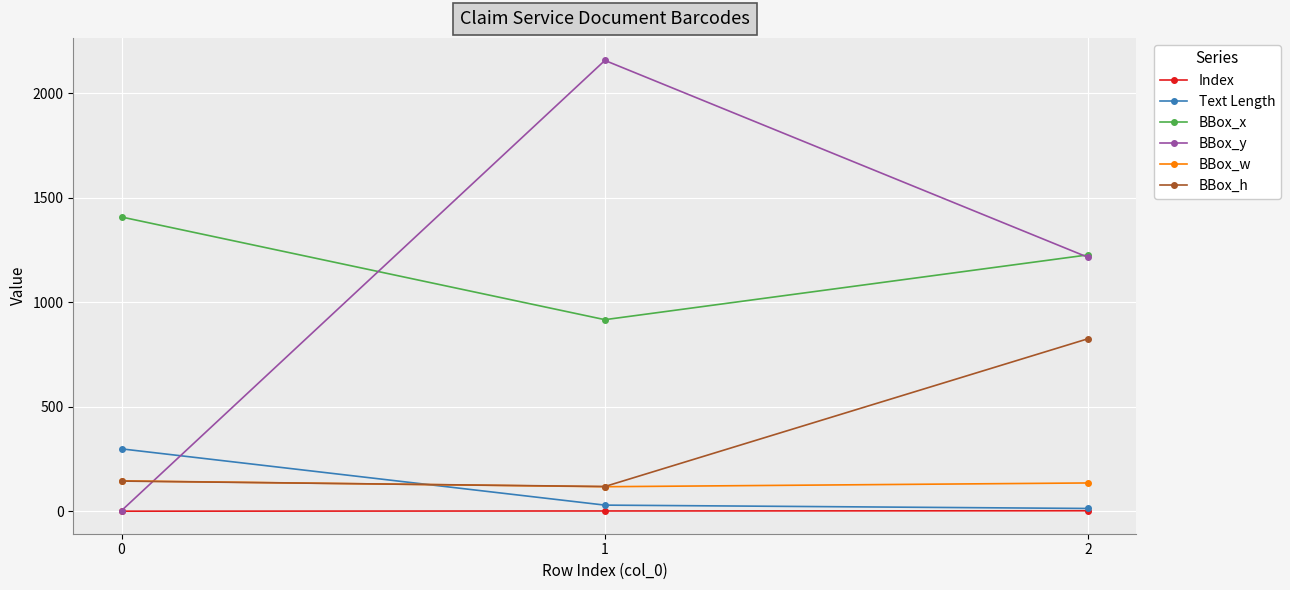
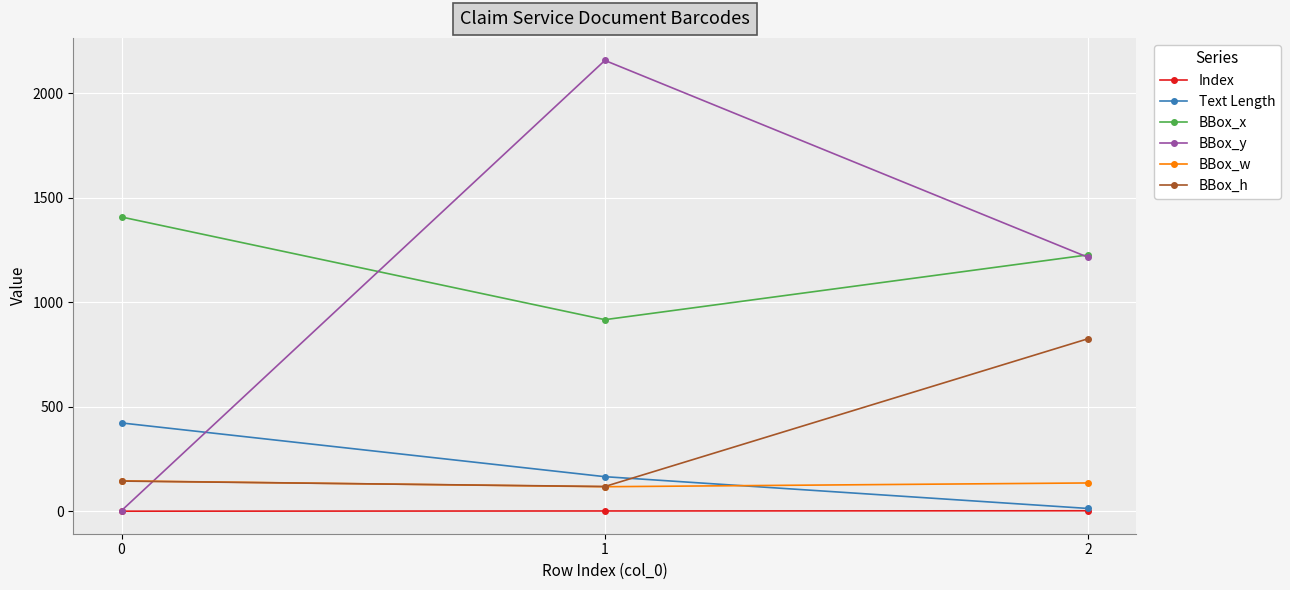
  {
    "Index": {
      "1": 0
    },
    "Text Length": {
-     "0": 300,
-     "1": 30
+     "0": 420,
+     "1": 170
    },
    "BBox_x": {
      "0": 1410,
      "1": 920
    },
    "BBox_y": {
      "1": 2160
    },
    "BBox_w": {
      "2": 140
    },
    "BBox_h": {
      "2": 830
    }
  }
